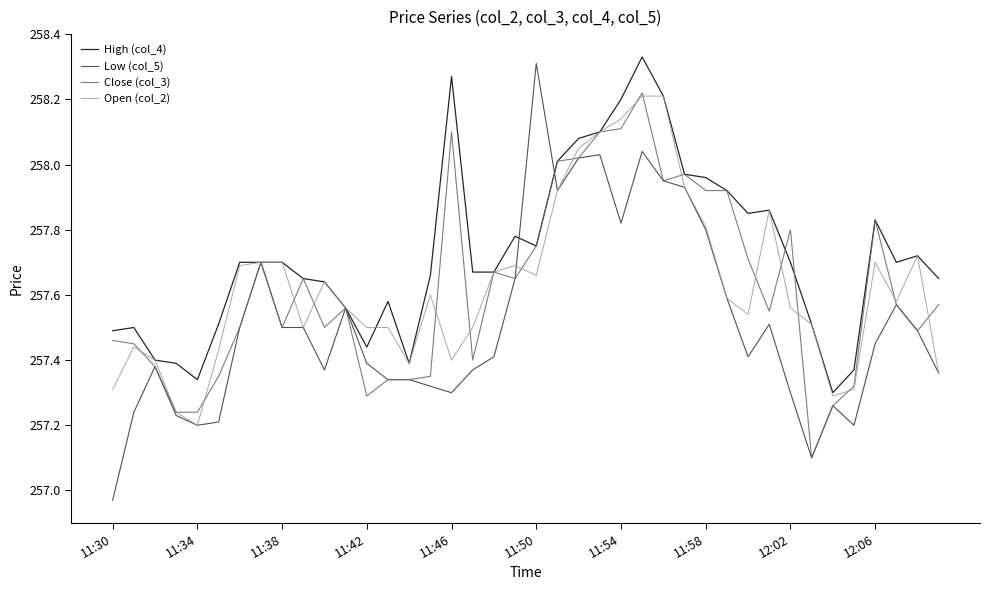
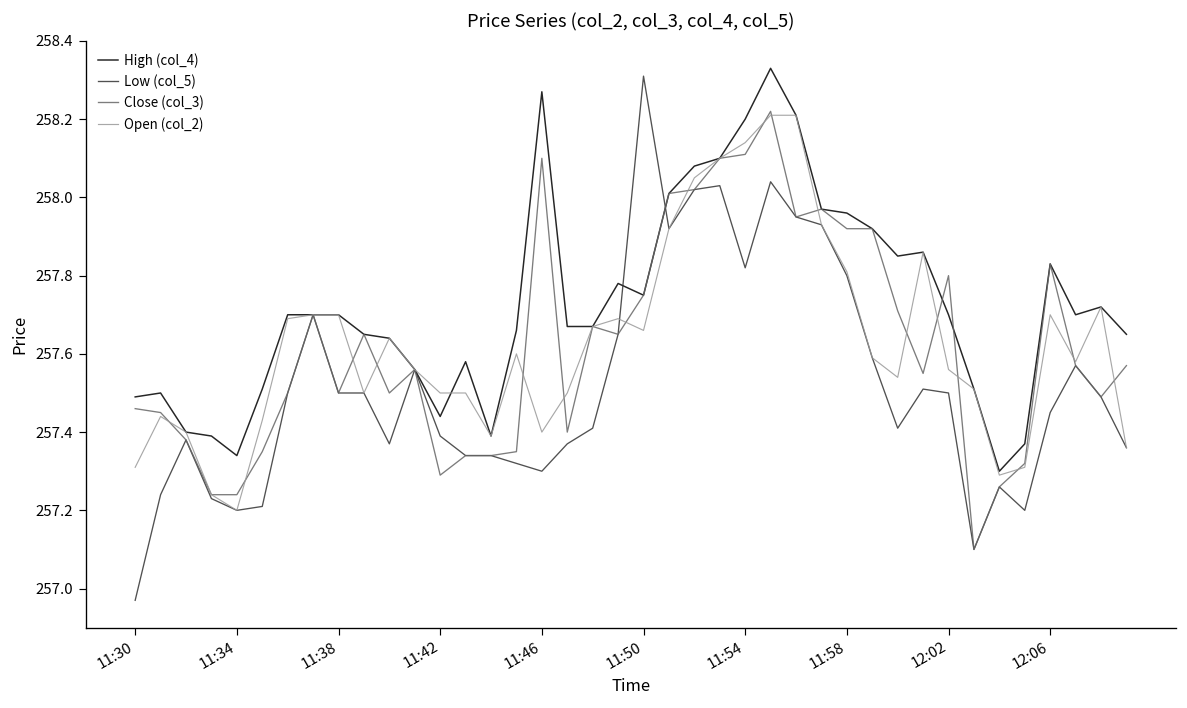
  {
    "High (col_4)": {
      "11:30": 257.49,
      "11:34": 257.34,
      "11:42": 257.44,
      "11:46": 258.27,
      "11:54": 258.2,
      "11:58": 257.96,
      "12:02": 257.7
    },
    "Low (col_5)": {
      "11:30": 256.97,
      "11:42": 257.39,
      "11:46": 257.3,
      "11:50": 258.31,
      "11:54": 257.82,
      "11:58": 257.8,
-     "12:02": 257.3,
+     "12:02": 257.5,
      "12:06": 257.45
    },
    "Close (col_3)": {
      "11:30": 257.46,
      "11:34": 257.24,
      "11:42": 257.29,
      "11:46": 258.1,
      "11:54": 258.11,
      "11:58": 257.92,
      "12:02": 257.8
    },
    "Open (col_2)": {
      "11:30": 257.31,
      "11:42": 257.5,
      "11:46": 257.4,
      "11:50": 257.66,
      "11:54": 258.14,
      "11:58": 257.81,
      "12:02": 257.56,
      "12:06": 257.7
    }
  }
